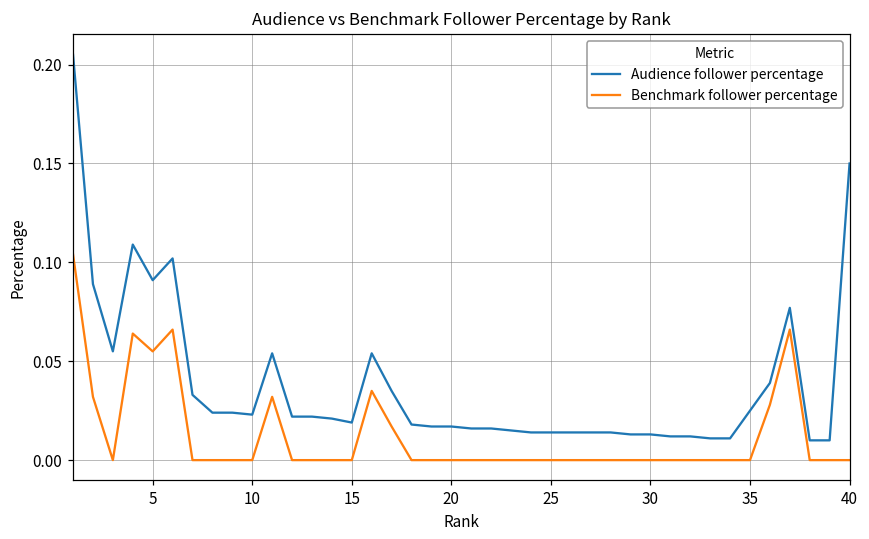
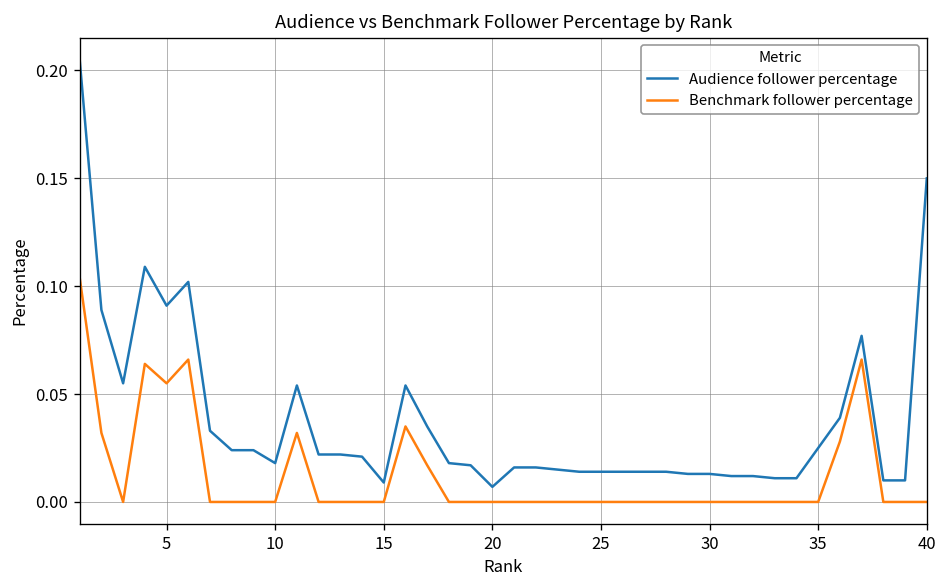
  {
    "Audience follower percentage": {
      "5": 0.091,
-     "10": 0.023,
-     "15": 0.019,
-     "20": 0.017,
+     "10": 0.018,
+     "15": 0.009,
+     "20": 0.007,
      "25": 0.014,
      "30": 0.013,
      "35": 0.025,
      "40": 0.150
    },
    "Benchmark follower percentage": {
      "5": 0.055,
      "10": 0.000,
      "15": 0.000,
      "20": 0.000,
      "25": 0.000,
      "30": 0.000,
      "35": 0.000,
      "40": 0.000
    }
  }
